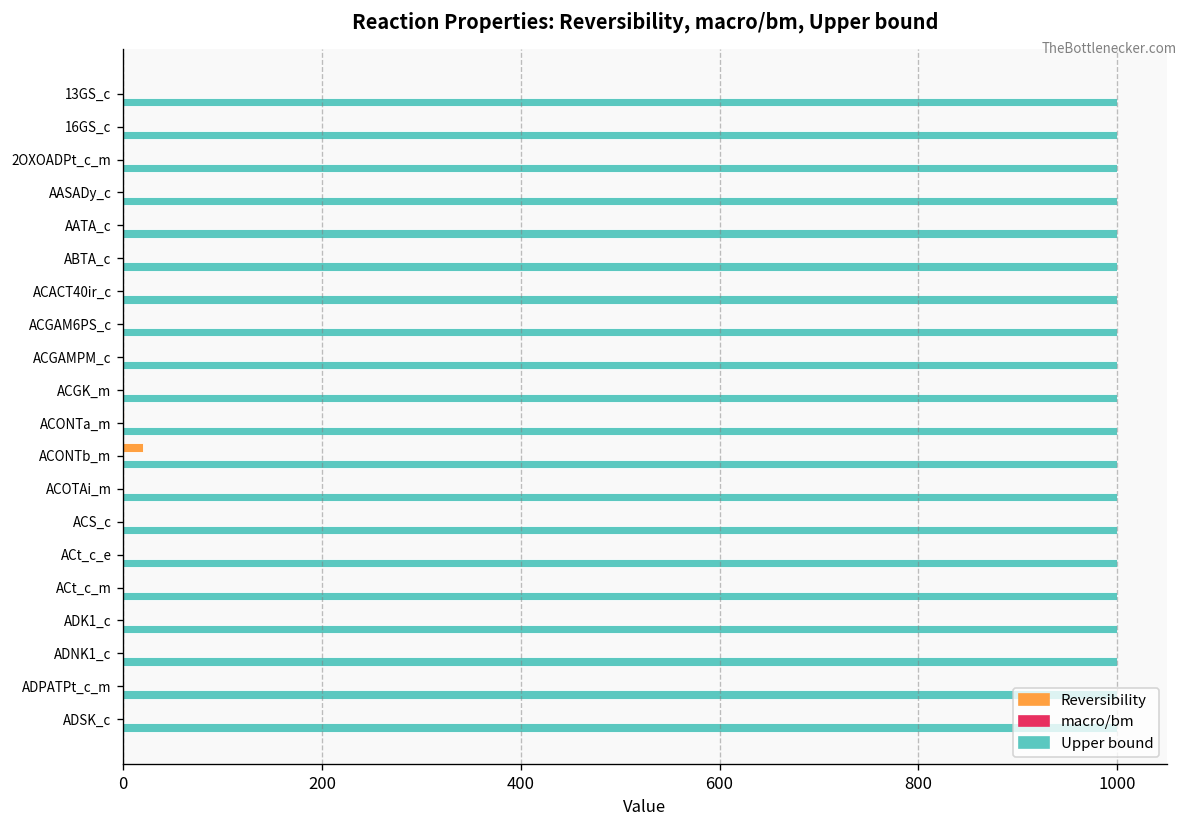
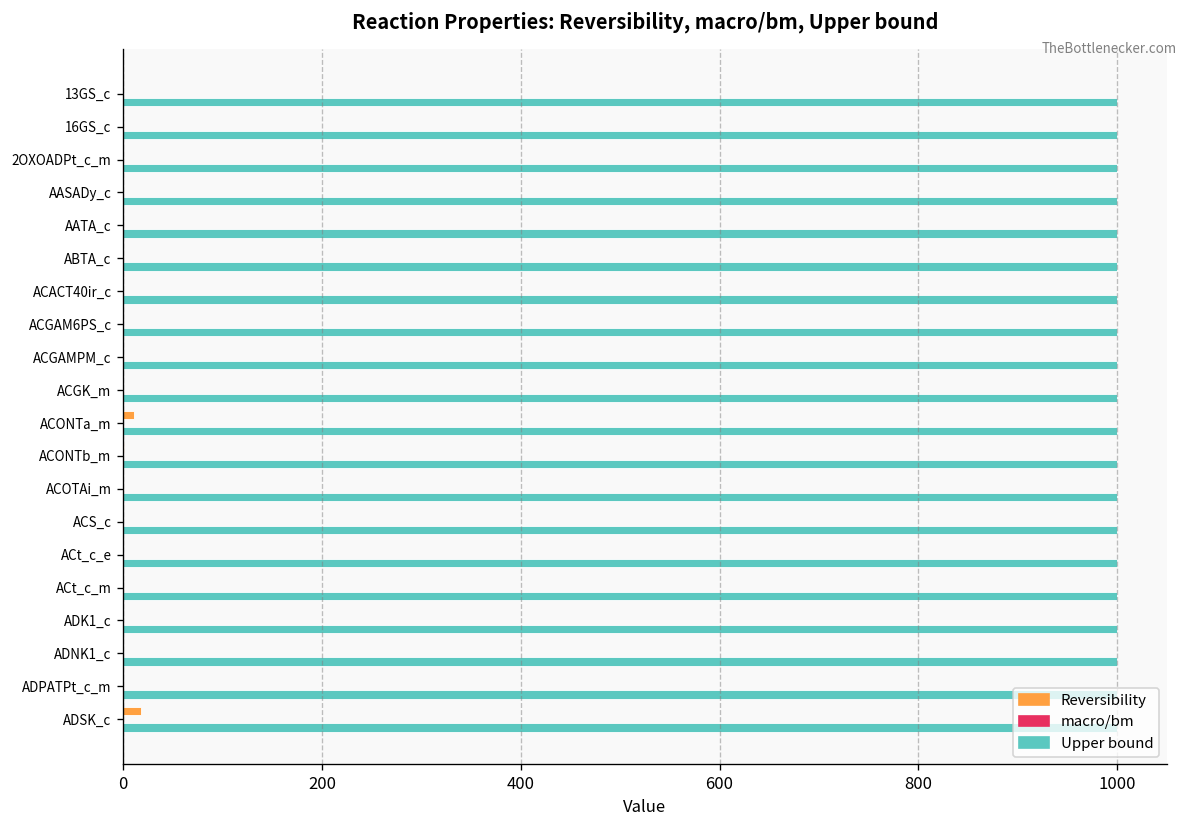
  {
    "Reversibility": {
      "13GS_c": 0,
      "16GS_c": 0,
      "2OXOADPt_c_m": 0,
      "AASADy_c": 0,
      "AATA_c": 0,
      "ABTA_c": 0,
      "ACACT40ir_c": 0,
      "ACGAM6PS_c": 0,
      "ACGAMPM_c": 0,
      "ACGK_m": 0,
-     "ACONTa_m": 0,
-     "ACONTb_m": 20,
+     "ACONTa_m": 10,
+     "ACONTb_m": 0,
      "ACOTAi_m": 0,
      "ACS_c": 0,
      "ACt_c_e": 0,
      "ACt_c_m": 0,
      "ADK1_c": 0,
      "ADNK1_c": 0,
      "ADPATPt_c_m": 0,
-     "ADSK_c": 0
+     "ADSK_c": 20
    },
    "macro/bm": {
      "13GS_c": 0,
      "16GS_c": 0,
      "2OXOADPt_c_m": 0,
      "AASADy_c": 0,
      "AATA_c": 0,
      "ABTA_c": 0,
      "ACACT40ir_c": 0,
      "ACGAM6PS_c": 0,
      "ACGAMPM_c": 0,
      "ACGK_m": 0,
      "ACONTa_m": 0,
      "ACONTb_m": 0,
      "ACOTAi_m": 0,
      "ACS_c": 0,
      "ACt_c_e": 0,
      "ACt_c_m": 0,
      "ADK1_c": 0,
      "ADNK1_c": 0,
      "ADPATPt_c_m": 0,
      "ADSK_c": 0
    },
    "Upper bound": {
      "13GS_c": 1000,
      "16GS_c": 1000,
      "2OXOADPt_c_m": 1000,
      "AASADy_c": 1000,
      "AATA_c": 1000,
      "ABTA_c": 1000,
      "ACACT40ir_c": 1000,
      "ACGAM6PS_c": 1000,
      "ACGAMPM_c": 1000,
      "ACGK_m": 1000,
      "ACONTa_m": 1000,
      "ACONTb_m": 1000,
      "ACOTAi_m": 1000,
      "ACS_c": 1000,
      "ACt_c_e": 1000,
      "ACt_c_m": 1000,
      "ADK1_c": 1000,
      "ADNK1_c": 1000
    }
  }
